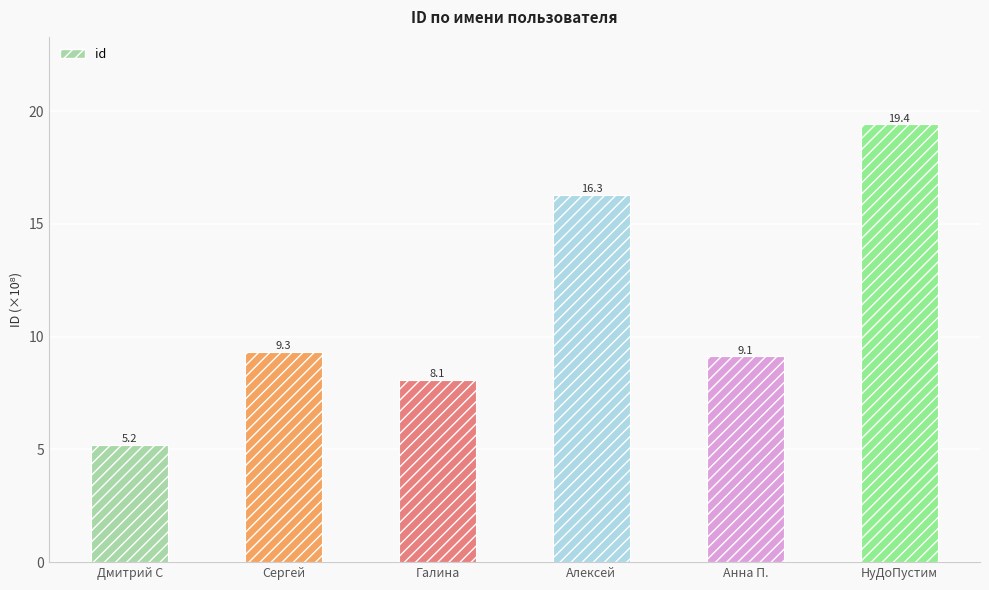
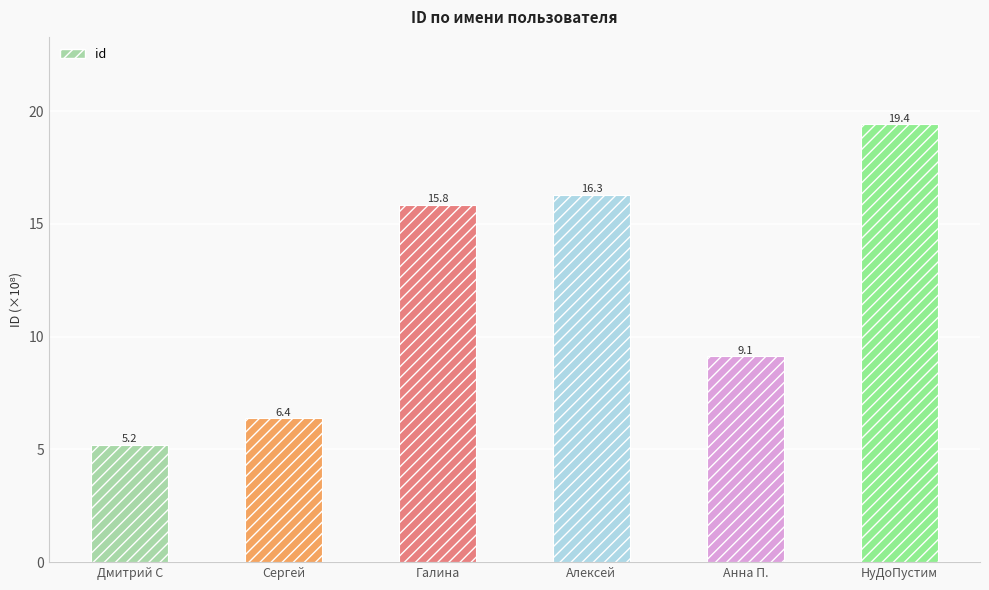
  {
    "Дмитрий С": 5.2,
-   "Сергей": 9.3,
-   "Галина": 8.1,
+   "Сергей": 6.4,
+   "Галина": 15.8,
    "Алексей": 16.3,
    "Анна П.": 9.1,
    "НуДоПустим": 19.4
  }
